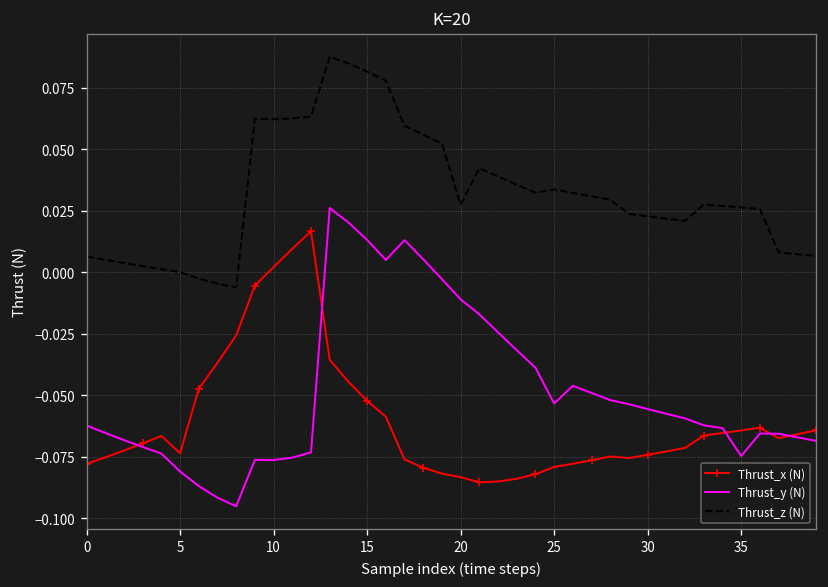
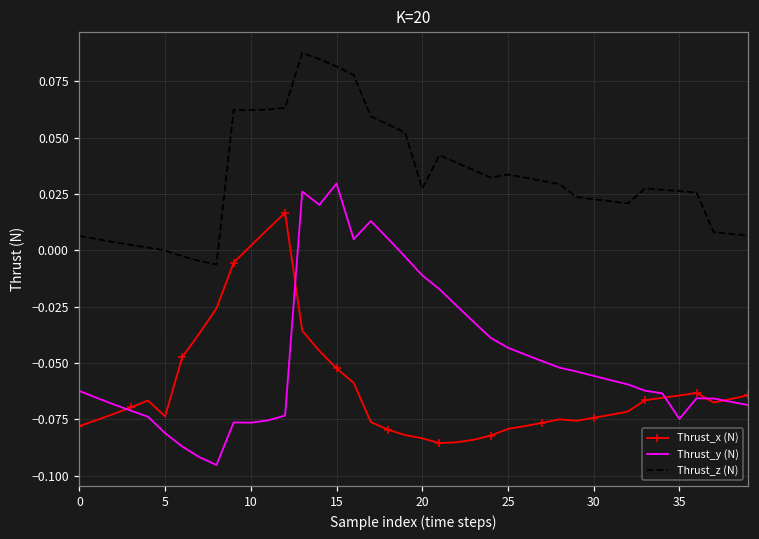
  {
    "Thrust_x (N)": {
      "0": -0.078,
      "5": -0.074,
      "10": 0.002,
      "15": -0.052,
      "20": -0.083,
      "25": -0.079,
      "30": -0.074,
      "35": -0.064
    },
    "Thrust_y (N)": {
      "0": -0.062,
      "5": -0.081,
      "10": -0.076,
-     "15": 0.013,
+     "15": 0.030,
      "20": -0.011,
-     "25": -0.053,
+     "25": -0.043,
      "30": -0.056,
      "35": -0.075
    },
    "Thrust_z (N)": {
      "0": 0.006,
      "5": 0.000,
      "10": 0.062,
      "15": 0.082,
      "20": 0.027,
      "25": 0.034,
      "30": 0.023,
      "35": 0.026
    }
  }
